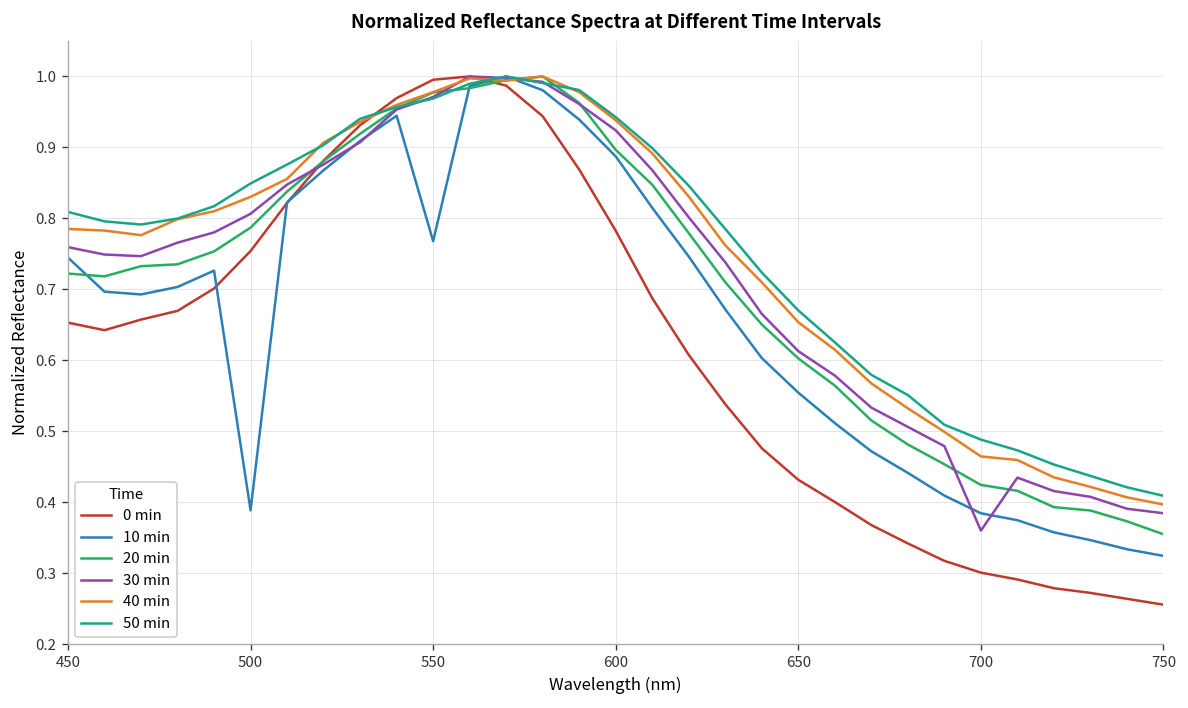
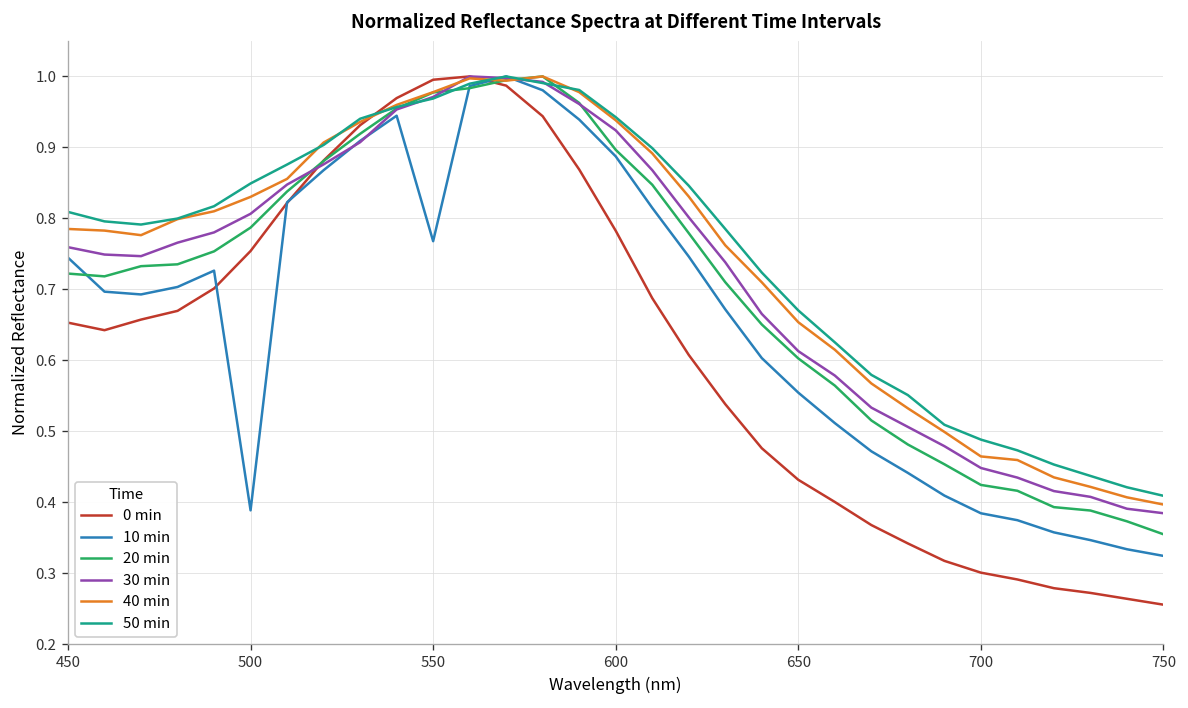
  {
    "0 min": {
      "450": 0.65,
      "500": 0.75,
      "550": 1.00,
      "600": 0.78,
      "650": 0.43,
      "700": 0.30,
      "750": 0.26
    },
    "10 min": {
      "450": 0.74,
      "500": 0.39,
      "550": 0.77,
      "600": 0.89,
      "650": 0.55,
      "700": 0.38,
      "750": 0.32
    },
    "30 min": {
      "450": 0.76,
      "500": 0.81,
      "600": 0.92,
      "650": 0.61,
-     "700": 0.36,
+     "700": 0.45,
      "750": 0.38
    },
    "40 min": {
      "450": 0.79,
      "500": 0.83,
      "600": 0.94,
      "650": 0.65,
      "700": 0.46,
      "750": 0.40
    }
  }
